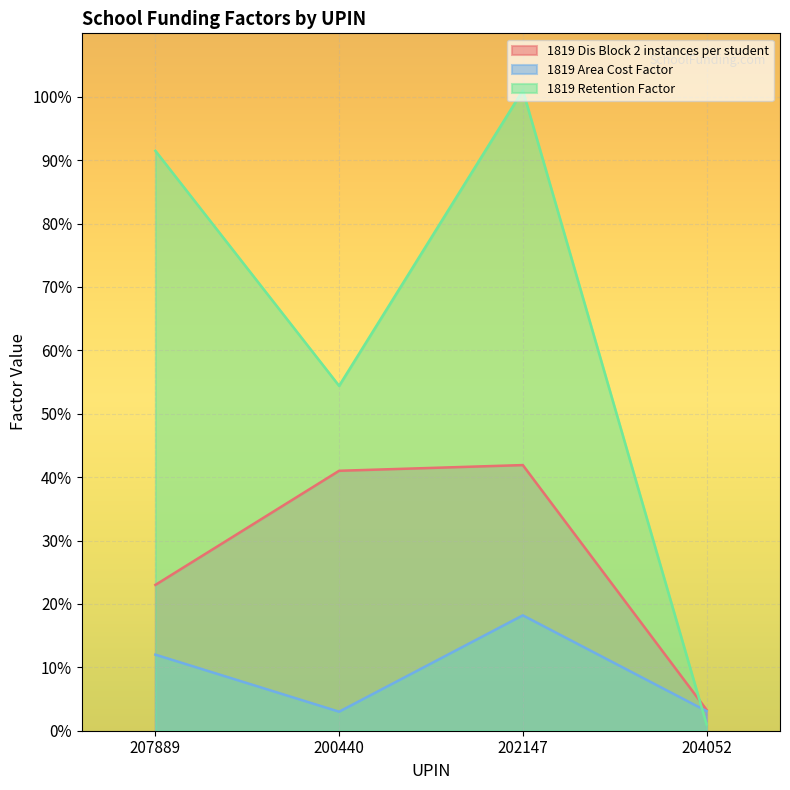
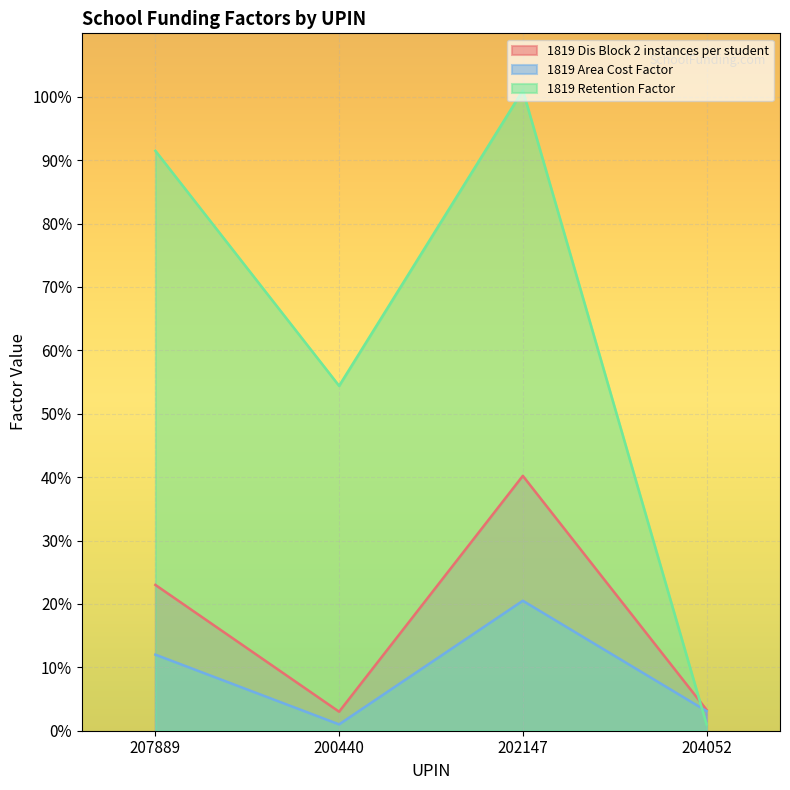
  {
    "1819 Dis Block 2 instances per student": {
      "207889": "23%",
-     "200440": "41%",
-     "202147": "42%"
+     "200440": "3%",
+     "202147": "40%"
    },
    "1819 Area Cost Factor": {
      "207889": "12%",
-     "200440": "3%",
-     "202147": "18%"
+     "200440": "1%",
+     "202147": "21%"
    },
    "1819 Retention Factor": {
      "207889": "91%",
      "200440": "54%",
      "204052": "1%"
    }
  }
